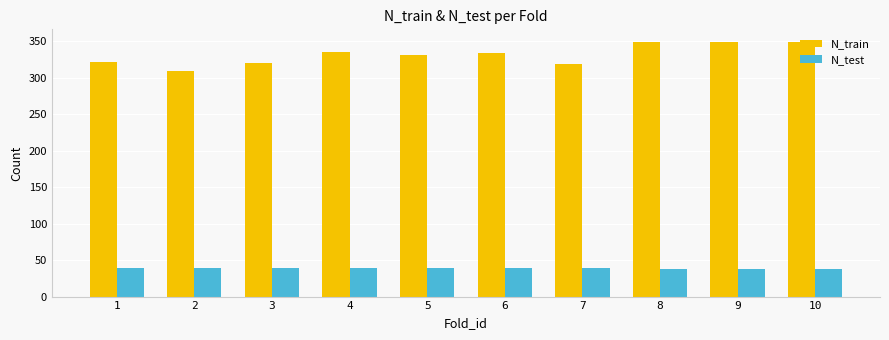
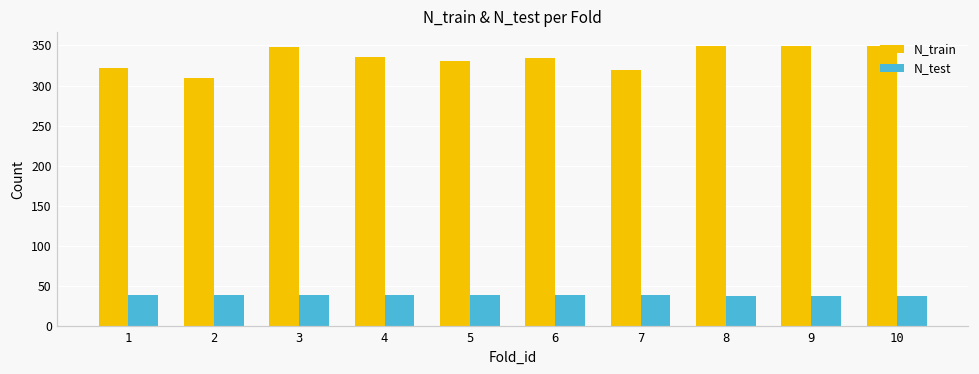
  {
    "N_train": {
      "1": 320,
      "2": 310,
-     "3": 320,
+     "3": 350,
      "4": 340,
      "5": 330,
      "6": 330,
      "7": 320,
      "8": 350,
      "9": 350,
      "10": 350
    },
    "N_test": {
      "1": 40,
      "2": 40,
      "3": 40,
      "4": 40,
      "5": 40,
      "6": 40,
      "7": 40,
      "8": 40,
      "9": 40,
      "10": 40
    }
  }
